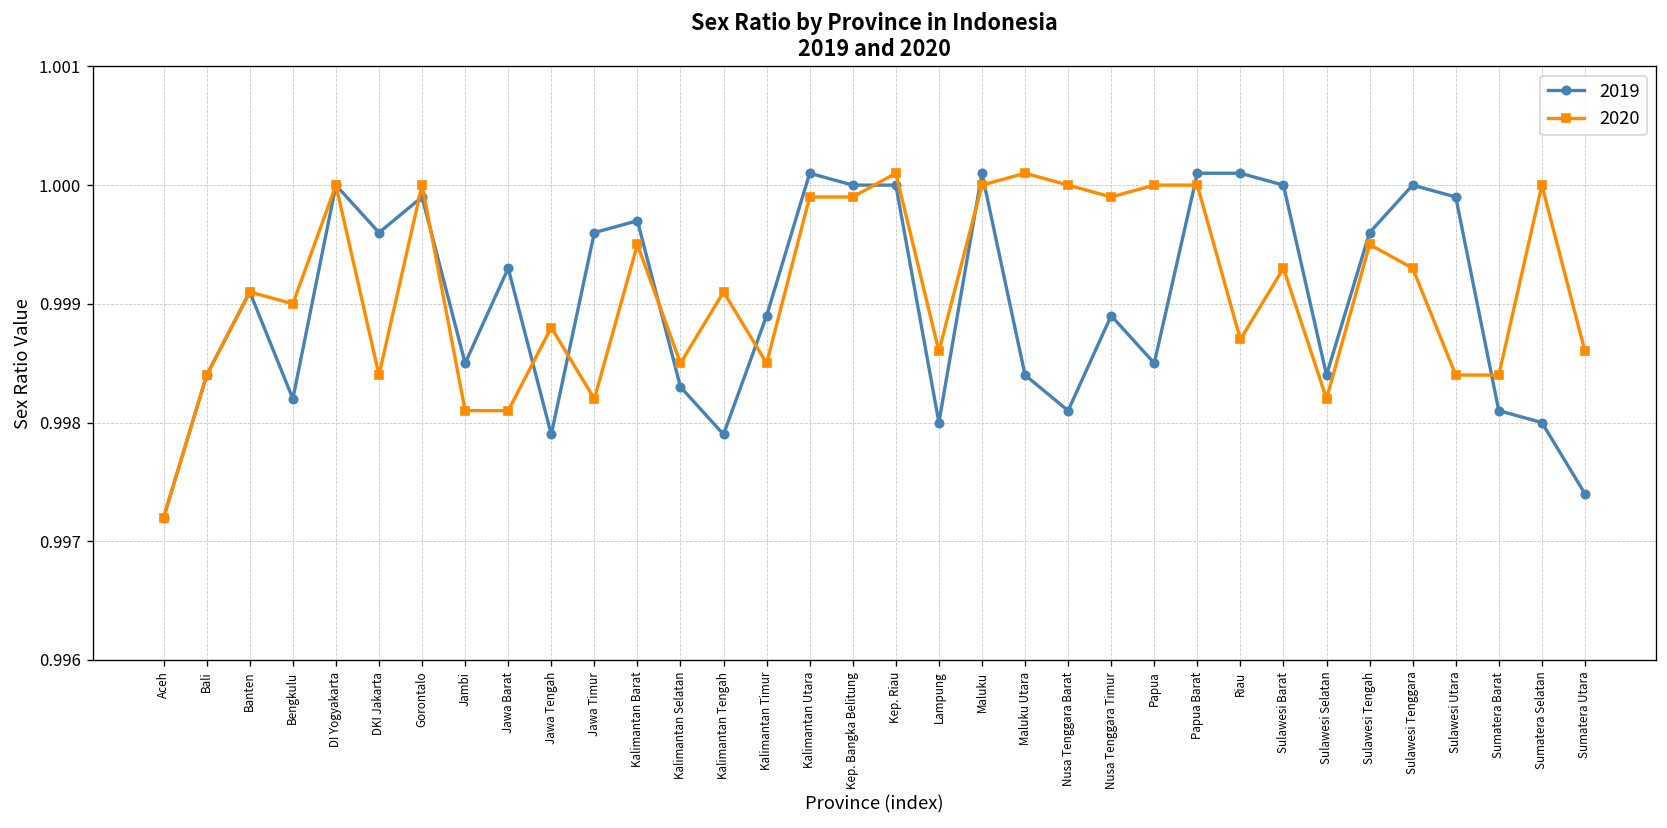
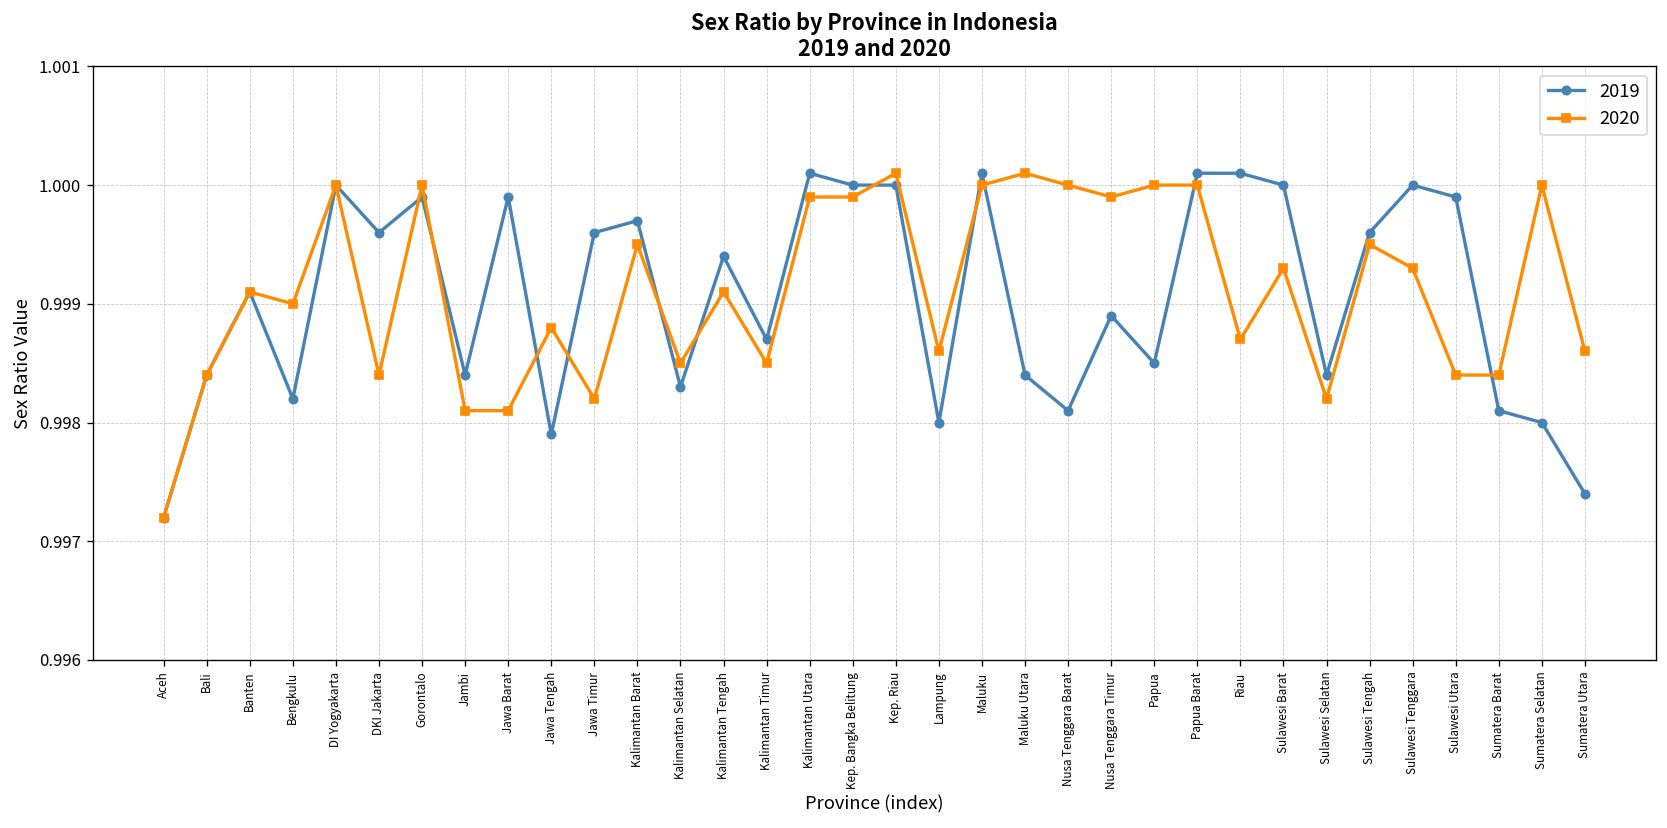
  {
    "2019": {
      "Bengkulu": 0.9982,
      "DKI Jakarta": 0.9996,
      "Gorontalo": 0.9999,
-     "Jambi": 0.9985,
-     "Jawa Barat": 0.9993,
+     "Jambi": 0.9984,
+     "Jawa Barat": 0.9999,
      "Jawa Tengah": 0.9979,
      "Jawa Timur": 0.9996,
      "Kalimantan Barat": 0.9997,
      "Kalimantan Selatan": 0.9983,
-     "Kalimantan Tengah": 0.9979,
-     "Kalimantan Timur": 0.9989,
+     "Kalimantan Tengah": 0.9994,
+     "Kalimantan Timur": 0.9987,
      "Kalimantan Utara": 1.0001,
      "Kep. Bangka Belitung": 1.0000,
      "Kep. Riau": 1.0000,
      "Lampung": 0.9980,
      "Maluku": 1.0001,
      "Maluku Utara": 0.9984,
      "Nusa Tenggara Barat": 0.9981,
      "Nusa Tenggara Timur": 0.9989,
      "Papua": 0.9985,
      "Papua Barat": 1.0001,
      "Riau": 1.0001,
      "Sulawesi Barat": 1.0000,
      "Sulawesi Selatan": 0.9984,
      "Sulawesi Tengah": 0.9996,
      "Sulawesi Tenggara": 1.0000,
      "Sulawesi Utara": 0.9999,
      "Sumatera Barat": 0.9981,
      "Sumatera Selatan": 0.9980,
      "Sumatera Utara": 0.9974
    },
    "2020": {
      "Bengkulu": 0.9990,
      "DKI Jakarta": 0.9984,
      "Gorontalo": 1.0000,
      "Jambi": 0.9981,
      "Jawa Barat": 0.9981,
      "Jawa Tengah": 0.9988,
      "Jawa Timur": 0.9982,
      "Kalimantan Barat": 0.9995,
      "Kalimantan Selatan": 0.9985,
      "Kalimantan Tengah": 0.9991,
      "Kalimantan Timur": 0.9985,
      "Kalimantan Utara": 0.9999,
      "Kep. Bangka Belitung": 0.9999,
      "Kep. Riau": 1.0001,
      "Lampung": 0.9986,
      "Maluku": 1.0000,
      "Maluku Utara": 1.0001,
      "Nusa Tenggara Barat": 1.0000,
      "Nusa Tenggara Timur": 0.9999,
      "Papua": 1.0000,
      "Papua Barat": 1.0000,
      "Riau": 0.9987,
      "Sulawesi Barat": 0.9993,
      "Sulawesi Selatan": 0.9982,
      "Sulawesi Tengah": 0.9995,
      "Sulawesi Tenggara": 0.9993,
      "Sulawesi Utara": 0.9984,
      "Sumatera Barat": 0.9984,
      "Sumatera Selatan": 1.0000,
      "Sumatera Utara": 0.9986
    }
  }
